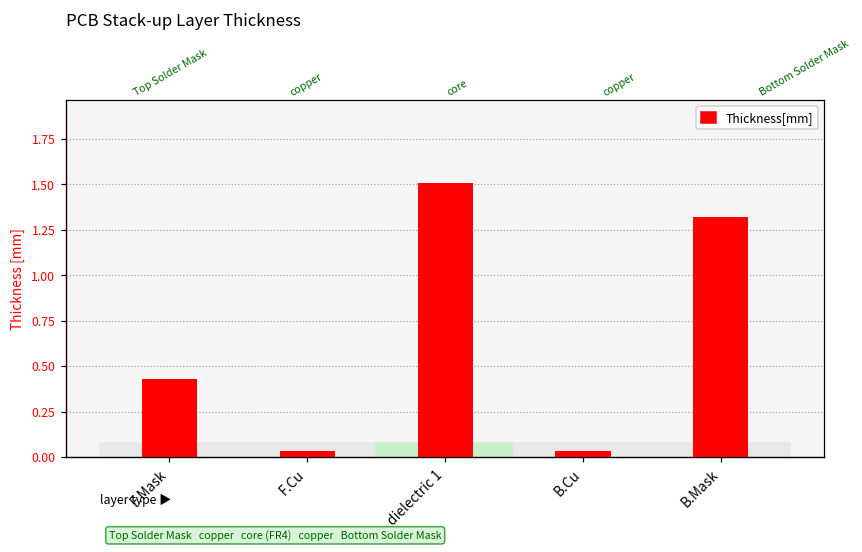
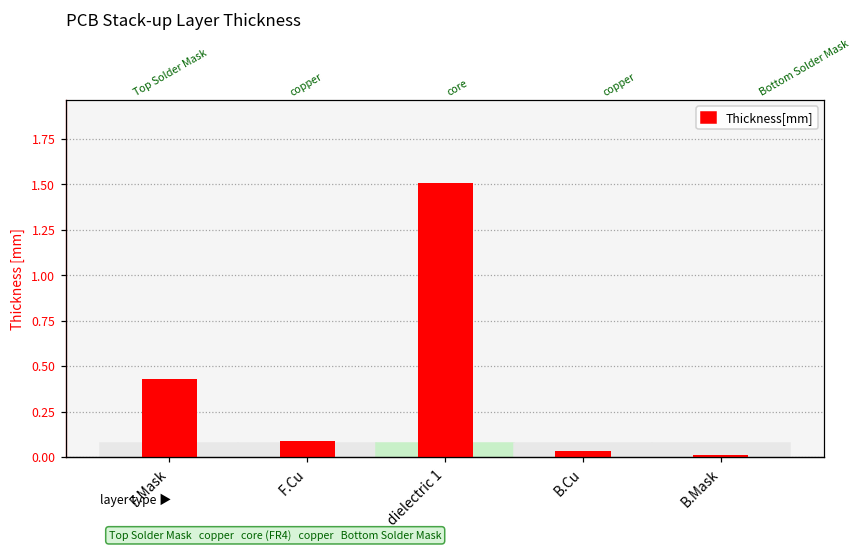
  {
    "F.Mask": 0.43,
-   "F.Cu": 0.04,
+   "F.Cu": 0.09,
    "dielectric 1": 1.51,
    "B.Cu": 0.04,
-   "B.Mask": 1.32
+   "B.Mask": 0.01
  }
